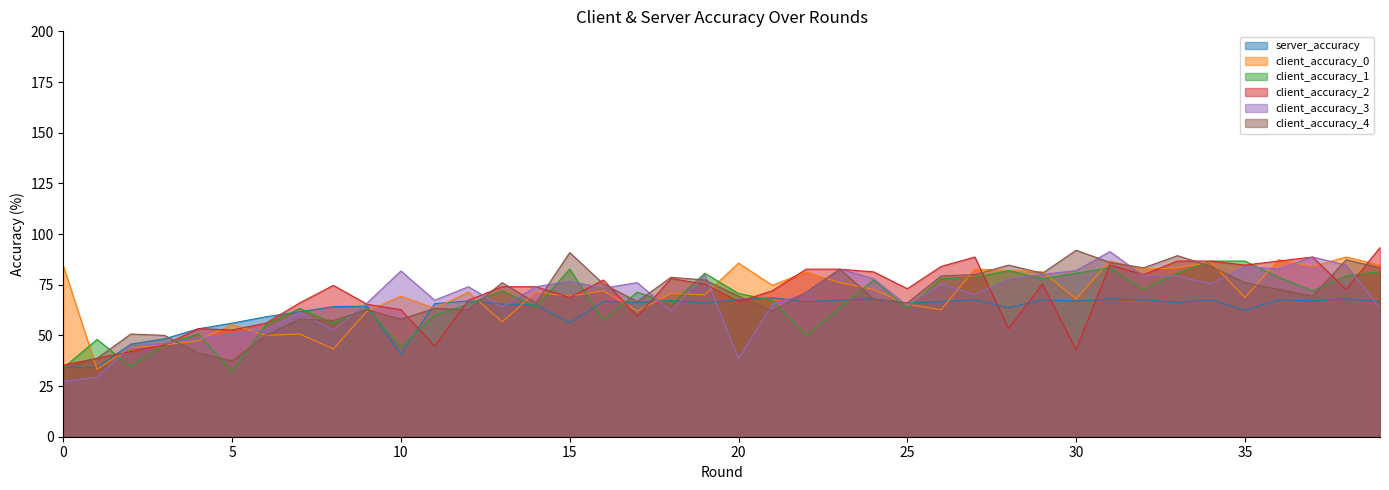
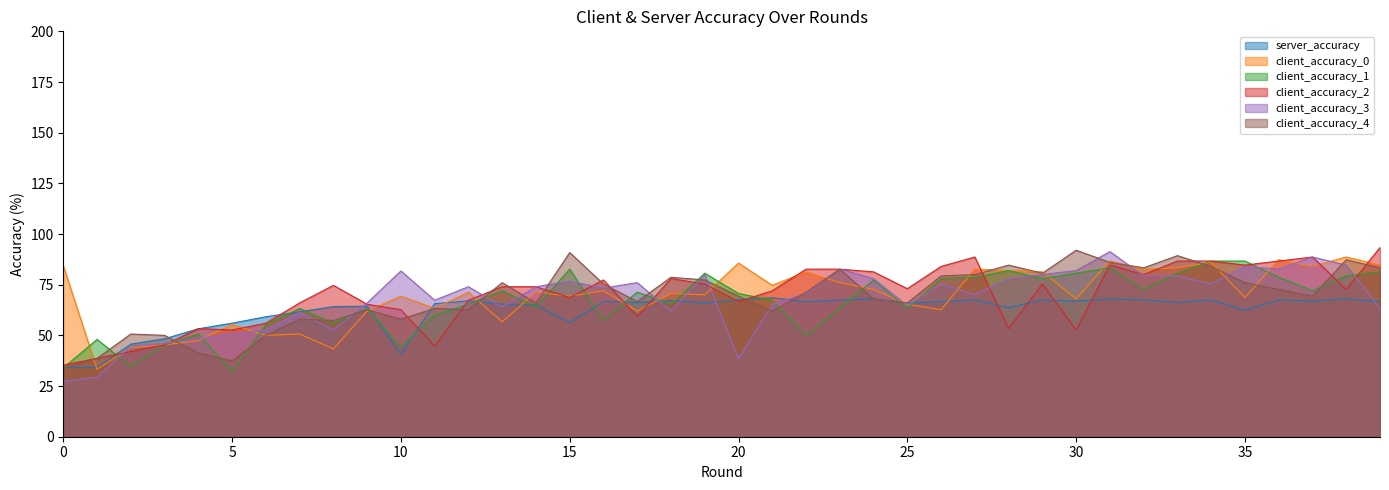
  {
    "server_accuracy": {
      "10": 41,
      "15": 56,
      "35": 62
    },
    "client_accuracy_0": {
      "0": 84,
      "10": 69,
      "20": 86,
      "35": 69
    },
    "client_accuracy_1": {
      "5": 32,
      "10": 44,
      "15": 83,
      "20": 71,
      "25": 63,
      "30": 81,
      "35": 87
    },
    "client_accuracy_2": {
      "5": 53,
      "10": 63,
      "25": 73,
-     "30": 43
+     "30": 53
    },
    "client_accuracy_3": {
      "0": 27,
      "5": 51,
      "10": 82,
      "15": 77,
      "20": 38,
      "30": 82
    },
    "client_accuracy_4": {
      "5": 37,
      "10": 58,
      "15": 91,
      "20": 69,
      "30": 92,
      "35": 76
    }
  }
